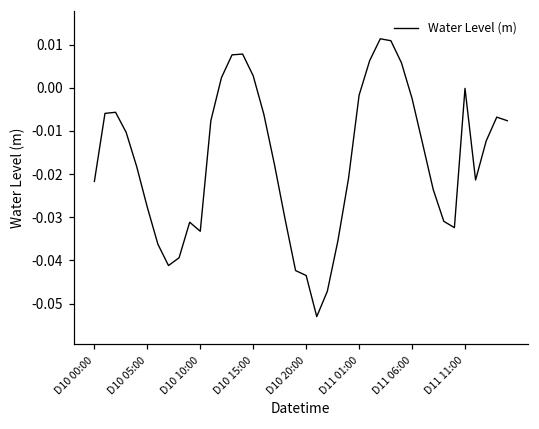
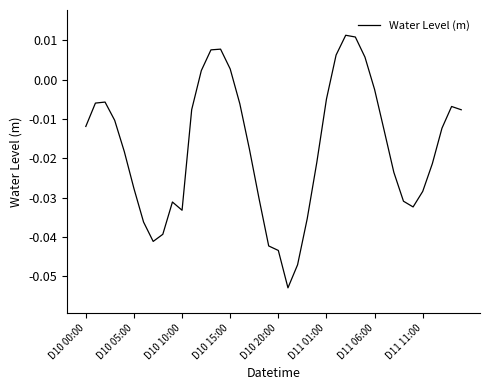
  {
-   "D10 00:00": -0.022,
+   "D10 00:00": -0.012,
    "D10 05:00": -0.028,
    "D10 10:00": -0.033,
    "D10 15:00": 0.003,
    "D10 20:00": -0.043,
-   "D11 01:00": -0.002,
+   "D11 01:00": -0.005,
    "D11 06:00": -0.002,
-   "D11 11:00": 0.000
+   "D11 11:00": -0.028
  }
